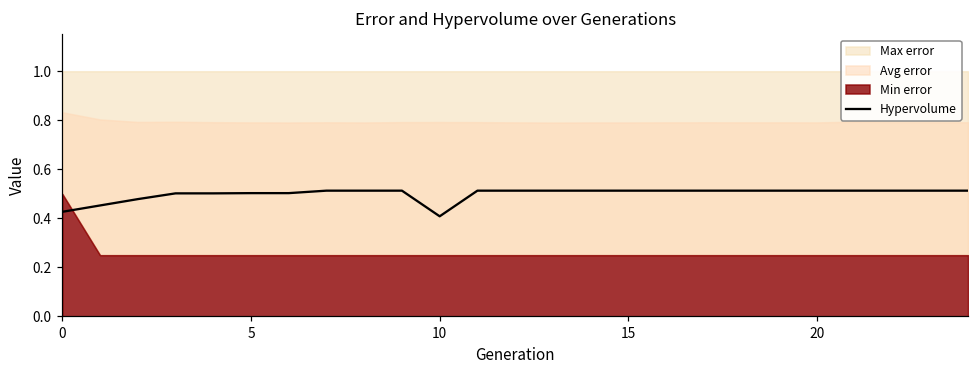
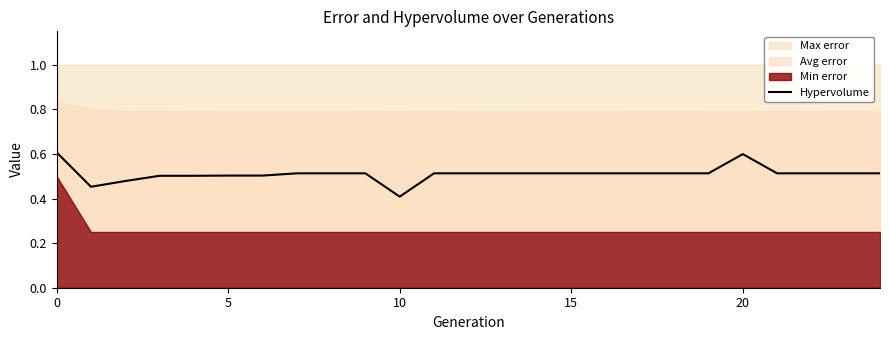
  {
    "Hypervolume": {
-     "0": 0.43,
+     "0": 0.61,
      "5": 0.50,
      "10": 0.41,
      "15": 0.51,
-     "20": 0.51
+     "20": 0.60
    },
    "Min error": {
      "0": 0.50,
      "5": 0.25,
      "10": 0.25,
      "15": 0.25,
      "20": 0.25
    }
  }
